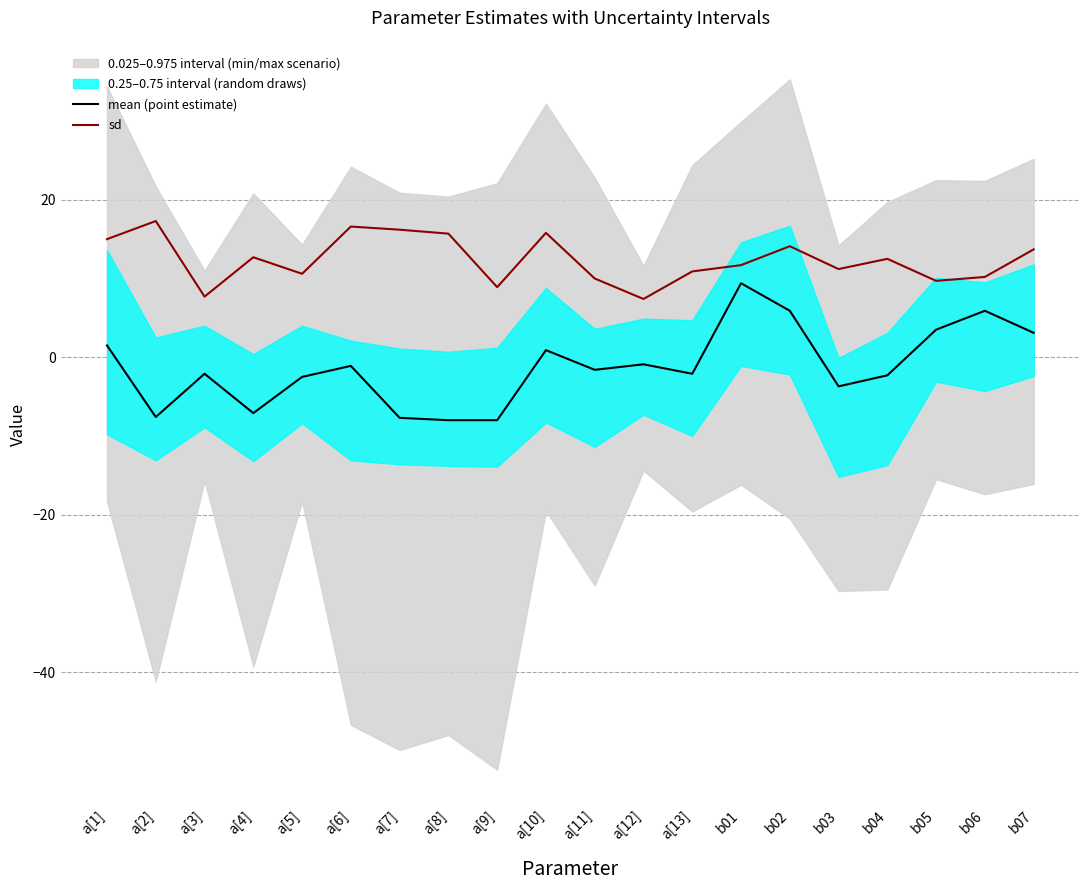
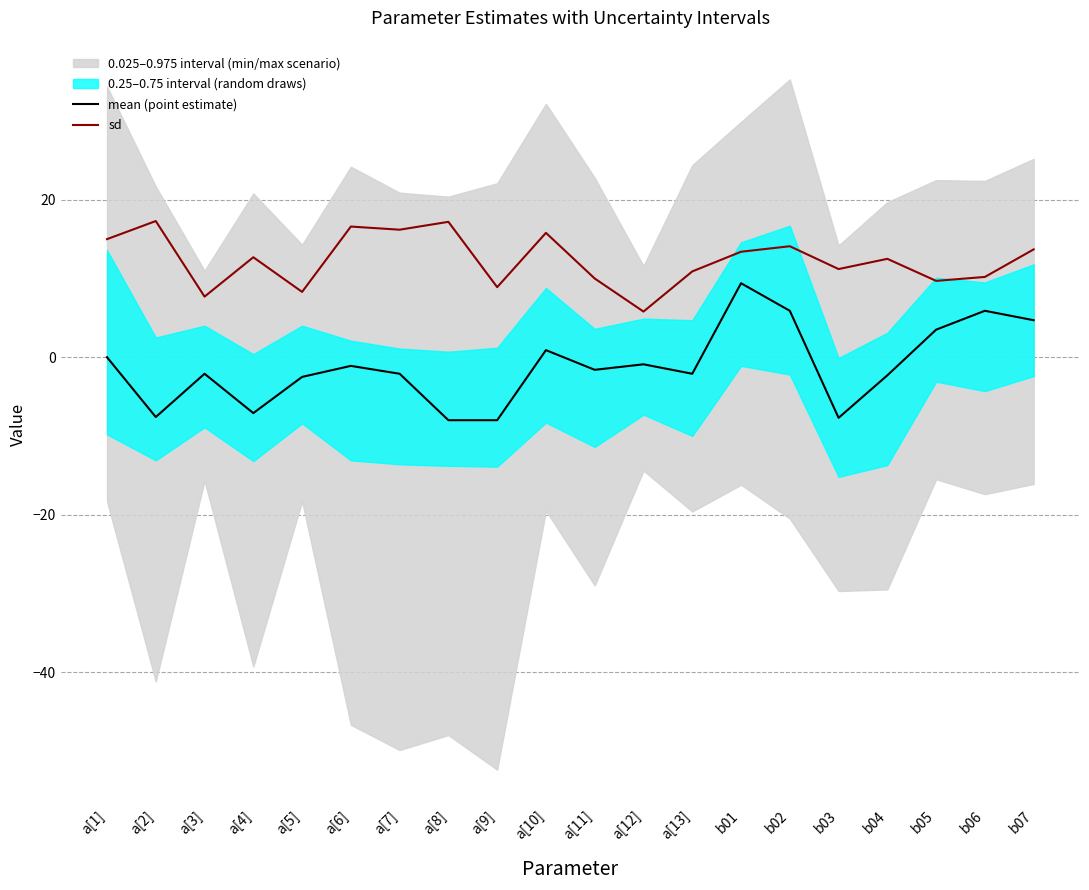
  {
    "mean (point estimate)": {
-     "a[1]": 2,
+     "a[1]": 0,
      "a[2]": -8,
      "a[3]": -2,
      "a[4]": -7,
      "a[5]": -3,
      "a[6]": -1,
-     "a[7]": -8,
+     "a[7]": -2,
      "a[8]": -8,
      "a[9]": -8,
      "a[10]": 1,
      "a[11]": -2,
      "a[12]": -1,
      "a[13]": -2,
      "b01": 9,
      "b02": 6,
-     "b03": -4,
+     "b03": -8,
      "b04": -2,
      "b05": 4,
      "b06": 6,
-     "b07": 3
+     "b07": 5
    },
    "sd": {
      "a[1]": 15,
      "a[2]": 17,
      "a[3]": 8,
      "a[4]": 13,
-     "a[5]": 11,
+     "a[5]": 8,
      "a[6]": 17,
      "a[7]": 16,
-     "a[8]": 16,
+     "a[8]": 17,
      "a[9]": 9,
      "a[10]": 16,
      "a[11]": 10,
-     "a[12]": 7,
+     "a[12]": 6,
      "a[13]": 11,
-     "b01": 12,
+     "b01": 13,
      "b02": 14,
      "b03": 11,
      "b04": 13,
      "b05": 10,
      "b06": 10,
      "b07": 14
    }
  }
